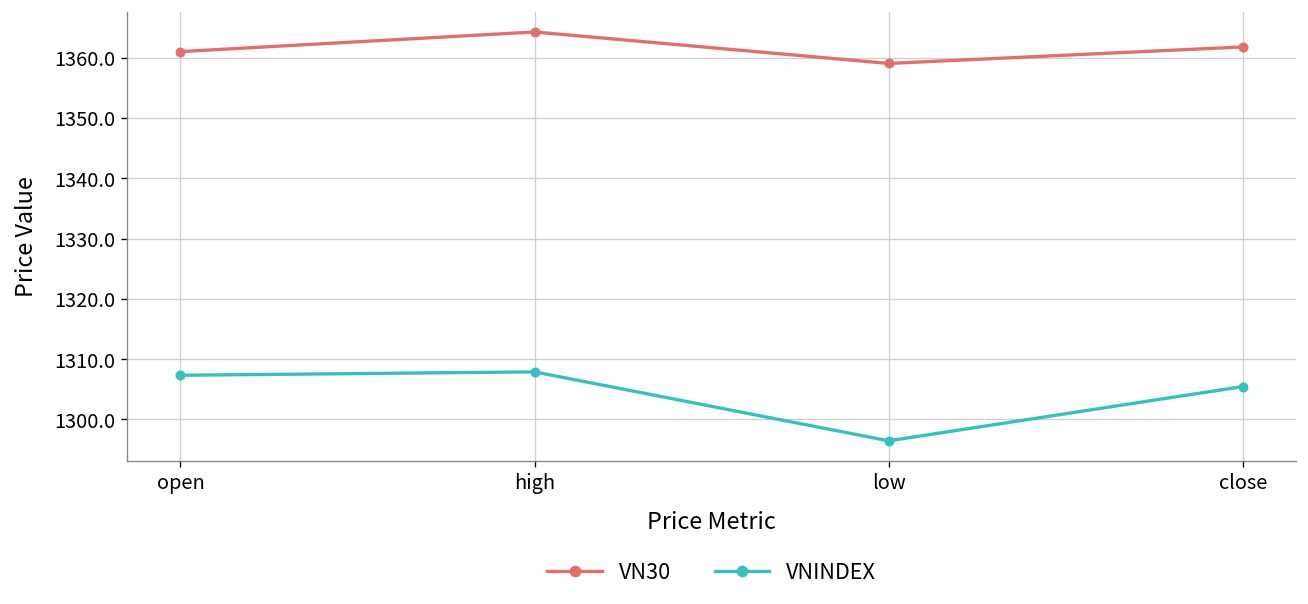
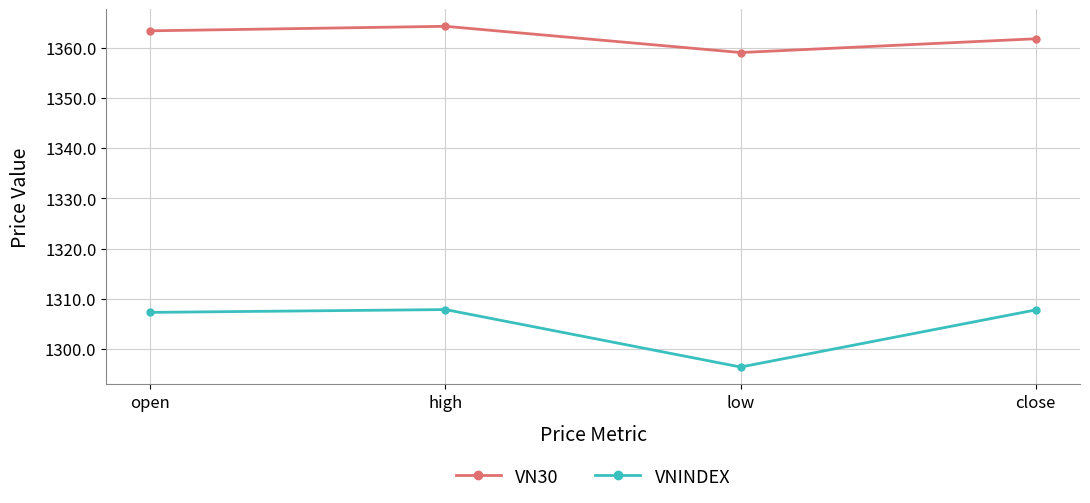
  {
    "VN30": {
-     "open": 1361,
+     "open": 1363,
      "high": 1364,
      "low": 1359,
      "close": 1362
    },
    "VNINDEX": {
      "open": 1307,
      "high": 1308,
      "low": 1296,
-     "close": 1305
+     "close": 1308
    }
  }
